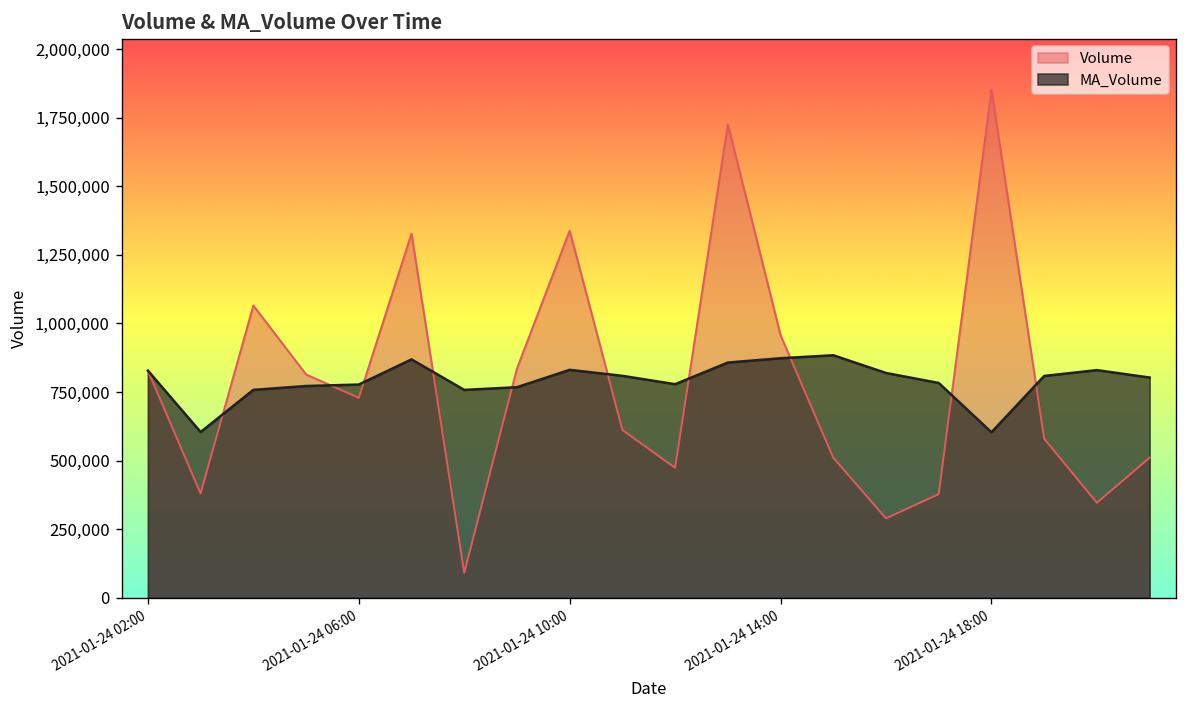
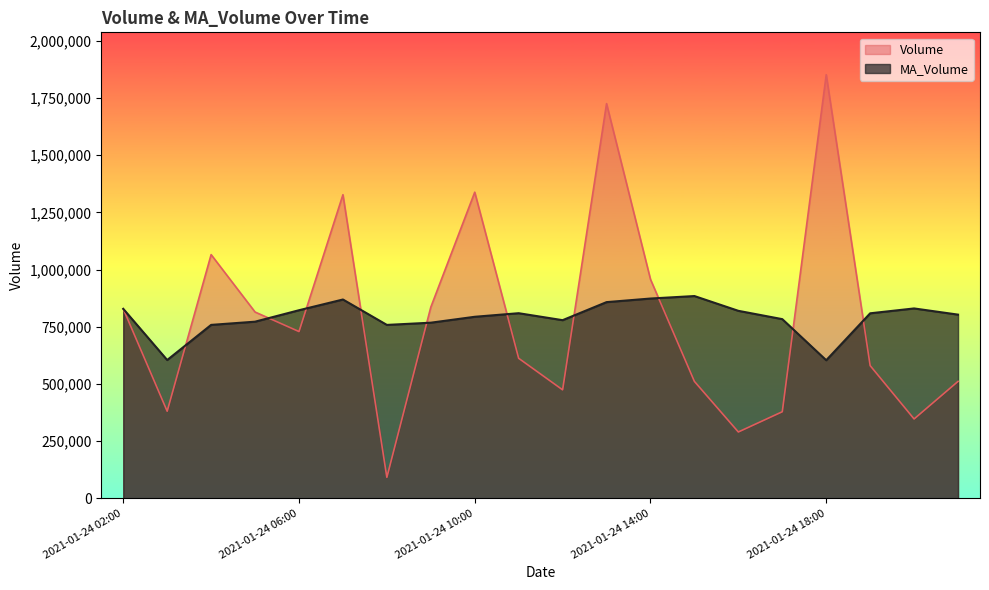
  {
    "Volume": {
      "2021-01-24 06:00": "730,000",
      "2021-01-24 10:00": "1,340,000",
      "2021-01-24 14:00": "960,000",
      "2021-01-24 18:00": "1,850,000"
    },
    "MA_Volume": {
-     "2021-01-24 06:00": "780,000",
-     "2021-01-24 10:00": "830,000",
+     "2021-01-24 06:00": "820,000",
+     "2021-01-24 10:00": "790,000",
      "2021-01-24 14:00": "870,000",
      "2021-01-24 18:00": "600,000"
    }
  }
